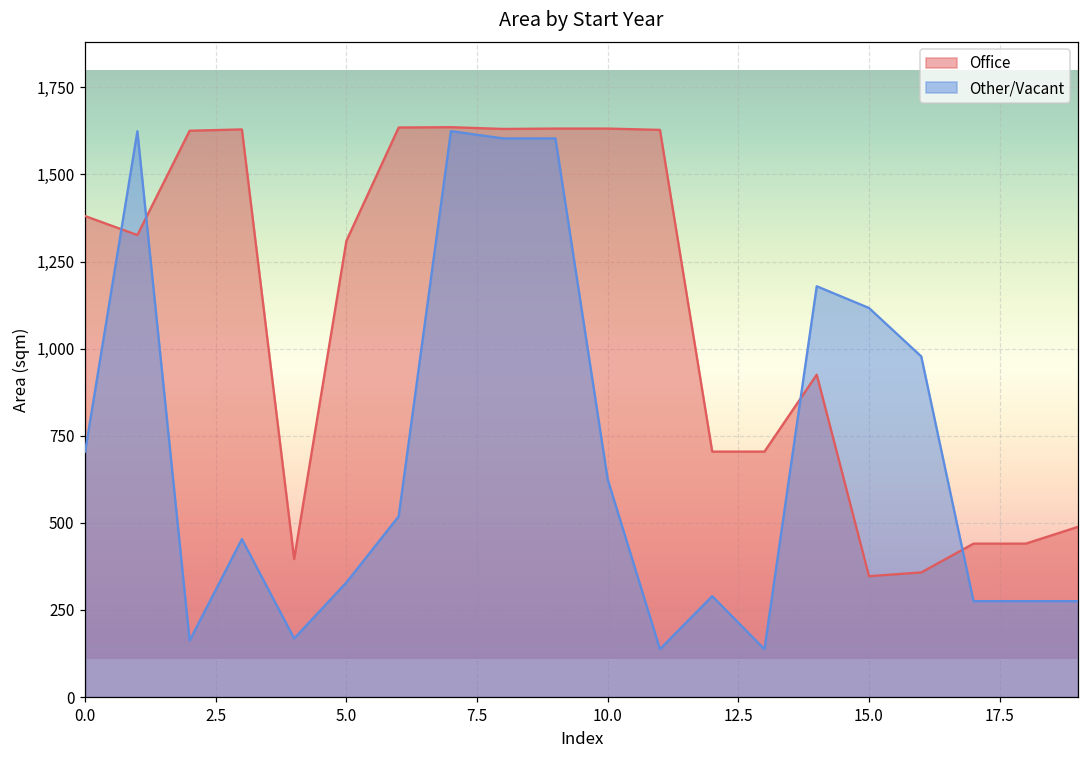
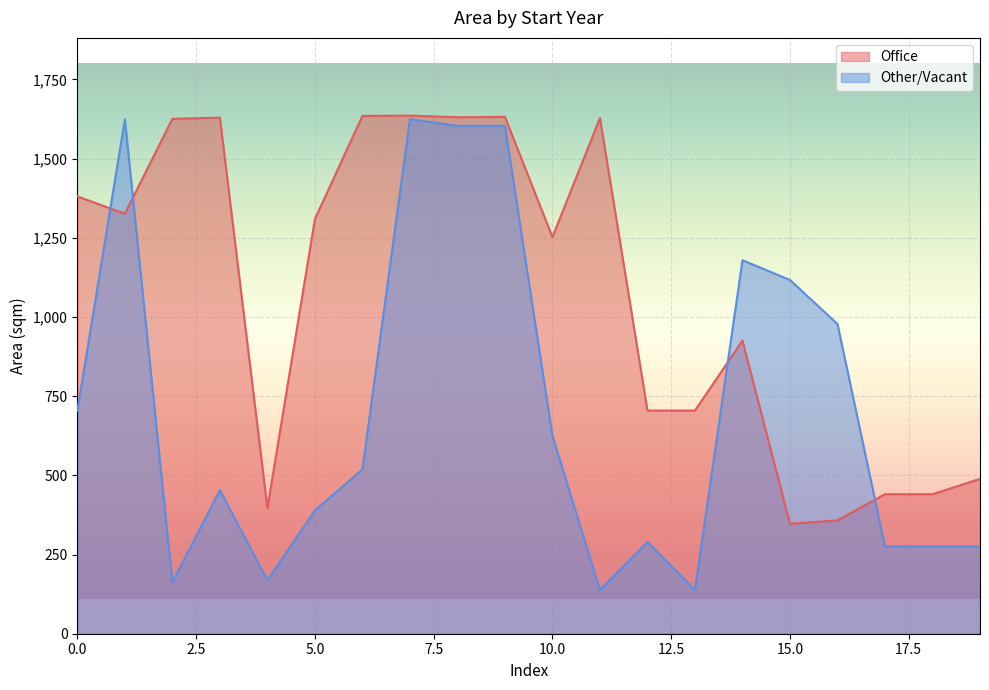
  {
    "Office": {
      "0.0": "1,380",
      "5.0": "1,310",
-     "10.0": "1,630",
+     "10.0": "1,250",
      "15.0": "350"
    },
    "Other/Vacant": {
      "0.0": "700",
-     "5.0": "330",
+     "5.0": "390",
      "10.0": "620",
      "15.0": "1,120"
    }
  }
